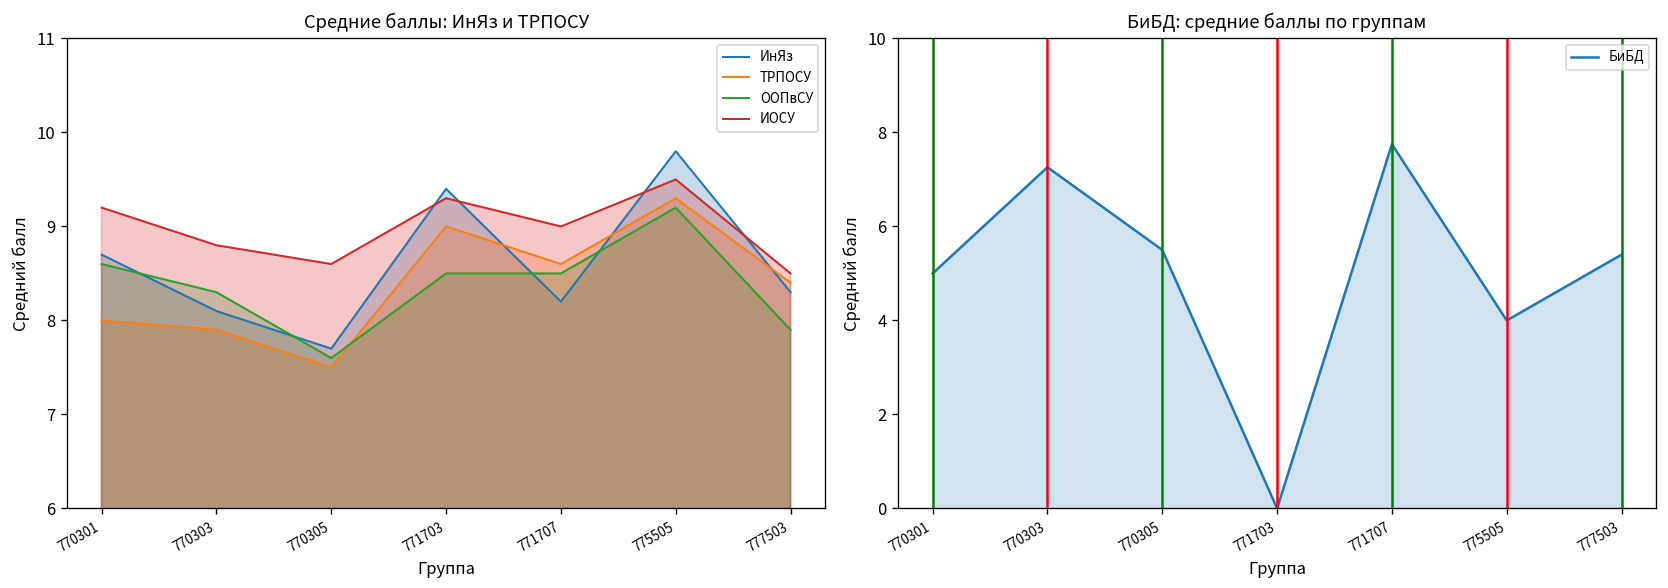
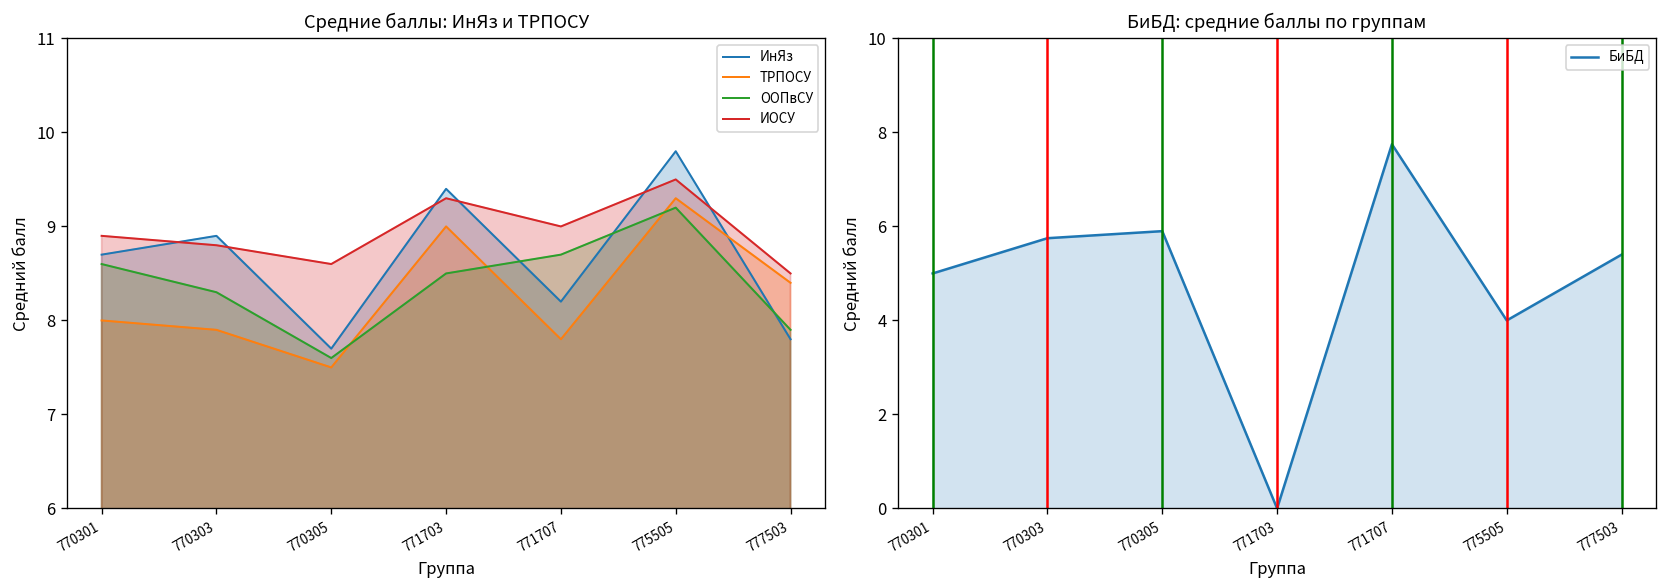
  {
    "Средние баллы: ИнЯз и ТРПОСУ": {
      "ИнЯз": {
        "770301": 8.7,
-       "770303": 8.1,
+       "770303": 8.9,
        "770305": 7.7,
        "771703": 9.4,
        "771707": 8.2,
        "775505": 9.8,
-       "777503": 8.3
+       "777503": 7.8
      },
      "ТРПОСУ": {
        "770301": 8.0,
        "770303": 7.9,
        "770305": 7.5,
        "771703": 9.0,
-       "771707": 8.6,
+       "771707": 7.8,
        "775505": 9.3,
        "777503": 8.4
      },
      "ООПвСУ": {
        "770301": 8.6,
        "770303": 8.3,
        "770305": 7.6,
        "771703": 8.5,
-       "771707": 8.5,
+       "771707": 8.7,
        "775505": 9.2,
        "777503": 7.9
      },
      "ИОСУ": {
-       "770301": 9.2,
+       "770301": 8.9,
        "770303": 8.8,
        "770305": 8.6,
        "771703": 9.3,
        "771707": 9.0,
        "775505": 9.5,
        "777503": 8.5
      }
    },
    "БиБД: средние баллы по группам": {
      "770301": 5.0,
-     "770303": 7.3,
-     "770305": 5.5,
+     "770303": 5.8,
+     "770305": 5.9,
      "771703": 0.0,
      "771707": 7.8,
      "775505": 4.0,
      "777503": 5.4
    }
  }
